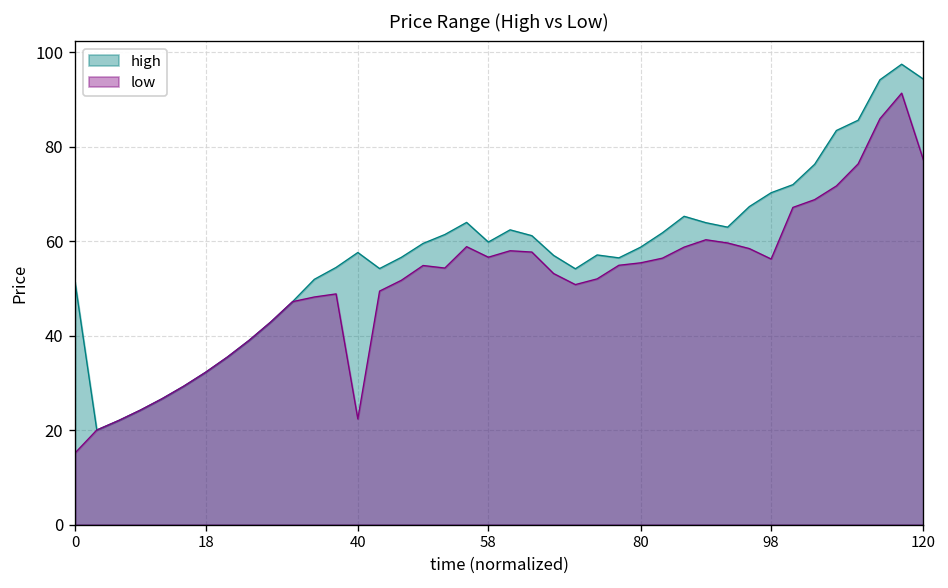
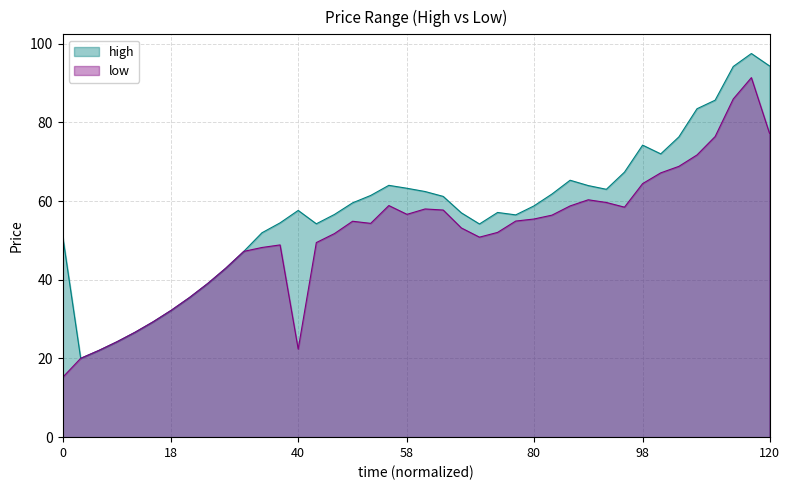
  {
    "high": {
      "0": 51,
      "40": 58,
-     "58": 60,
+     "58": 63,
      "80": 59,
-     "98": 70,
+     "98": 74,
      "120": 94
    },
    "low": {
      "0": 15,
      "40": 22,
      "58": 57,
      "80": 55,
-     "98": 56,
+     "98": 64,
      "120": 77
    }
  }
